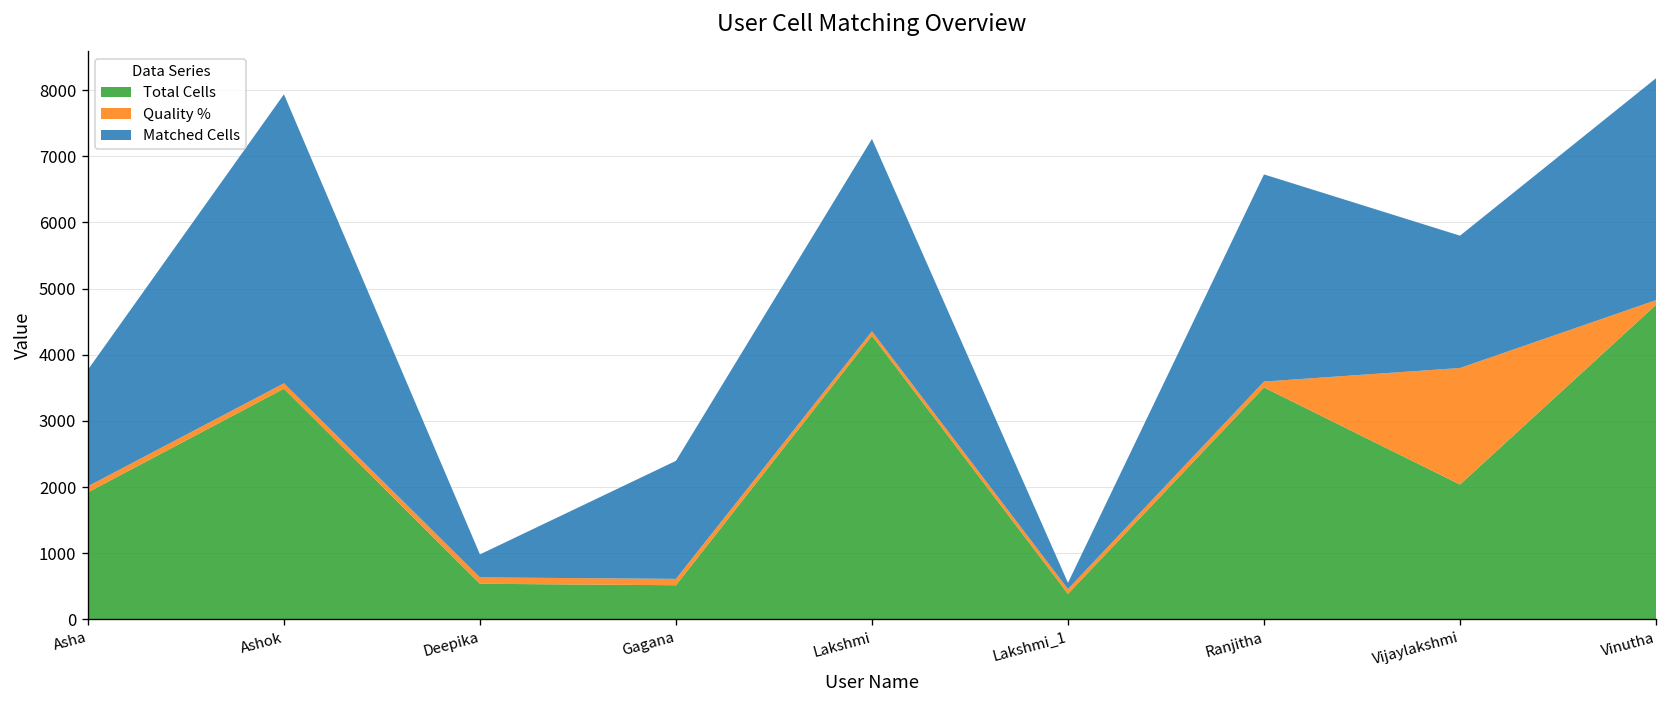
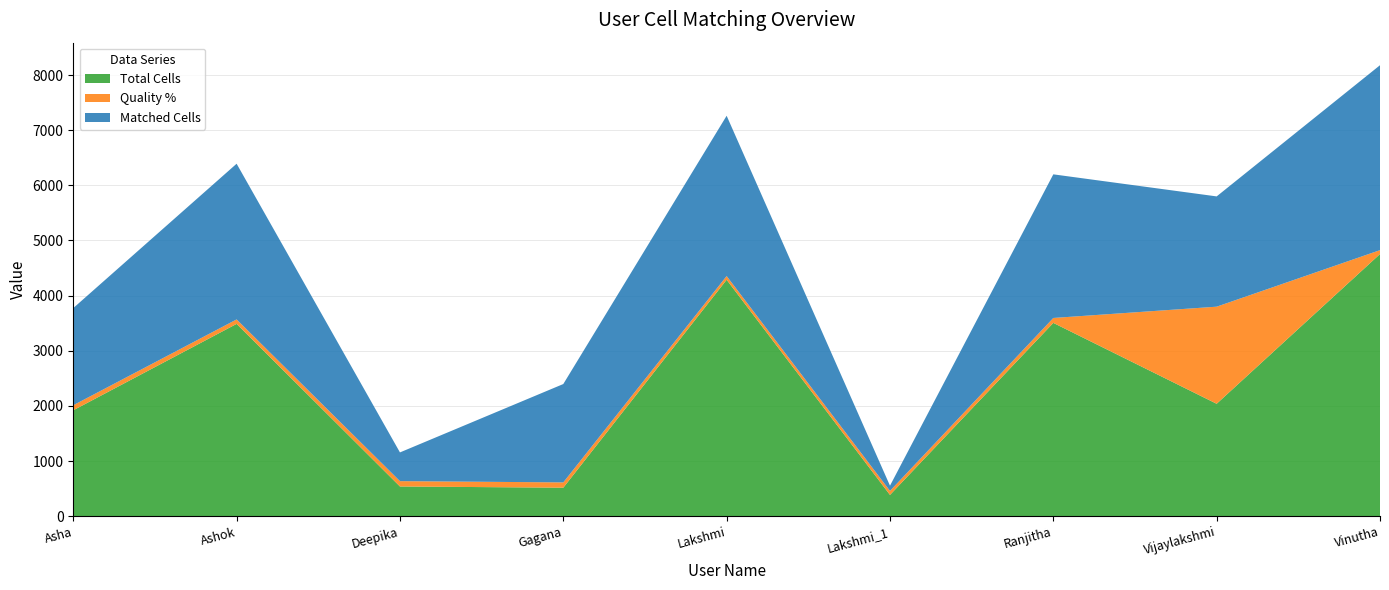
  {
    "Total Cells": {
      "Asha": 1900,
      "Ashok": 3500,
      "Deepika": 500,
      "Gagana": 500,
      "Lakshmi": 4300,
      "Lakshmi_1": 400,
      "Ranjitha": 3500,
      "Vijaylakshmi": 2000,
      "Vinutha": 4800
    },
    "Quality %": {
      "Asha": 100,
      "Ashok": 100,
      "Deepika": 100,
      "Gagana": 100,
      "Lakshmi": 100,
      "Lakshmi_1": 100,
      "Ranjitha": 100,
      "Vijaylakshmi": 1800,
      "Vinutha": 100
    },
    "Matched Cells": {
      "Asha": 1800,
-     "Ashok": 4400,
-     "Deepika": 300,
+     "Ashok": 2800,
+     "Deepika": 500,
      "Gagana": 1800,
      "Lakshmi": 2900,
      "Lakshmi_1": 100,
-     "Ranjitha": 3100,
+     "Ranjitha": 2600,
      "Vijaylakshmi": 2000,
      "Vinutha": 3400
    }
  }
